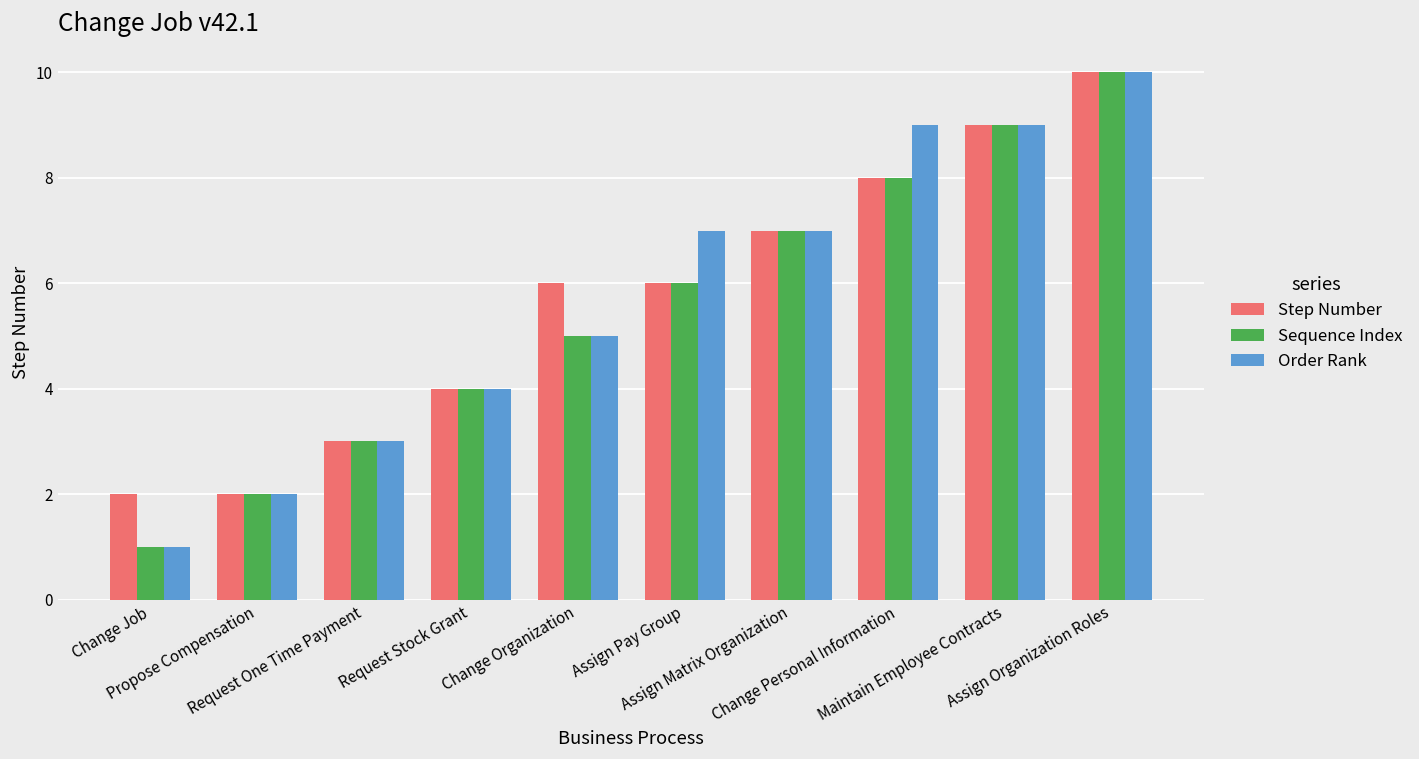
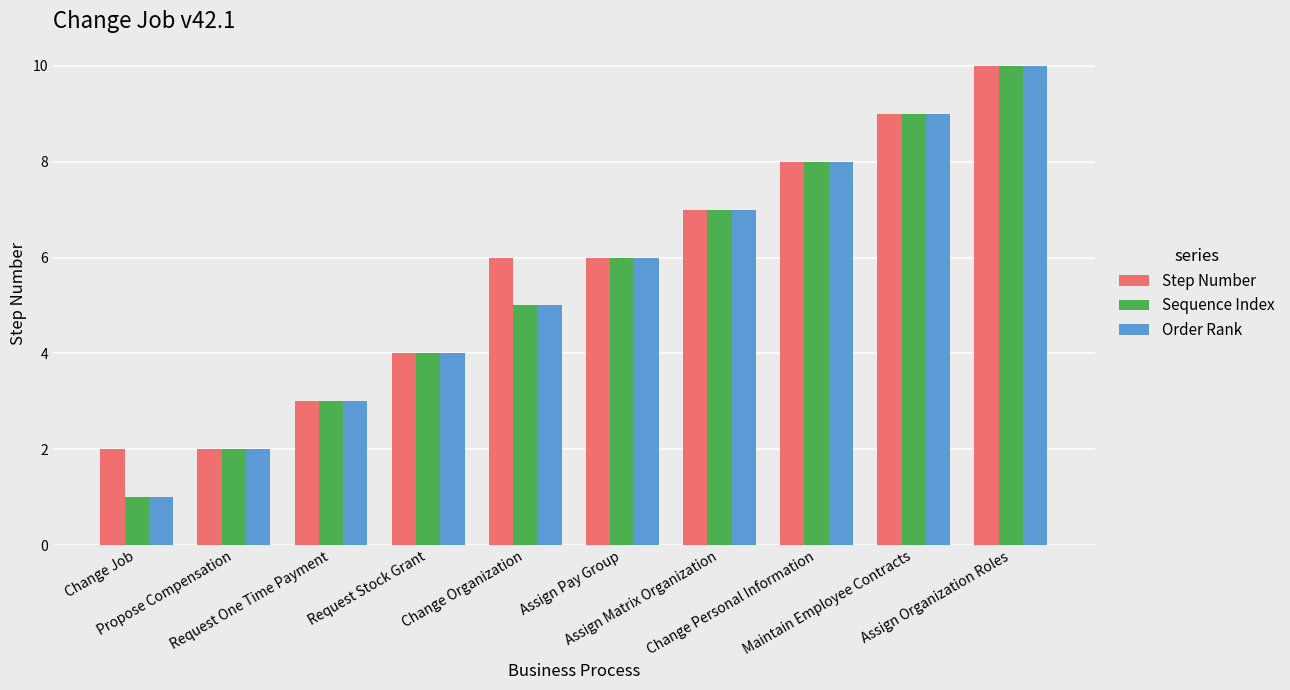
  {
    "Step Number": {
      "Change Job": 2,
      "Propose Compensation": 2,
      "Request One Time Payment": 3,
      "Request Stock Grant": 4,
      "Change Organization": 6,
      "Assign Pay Group": 6,
      "Assign Matrix Organization": 7,
      "Change Personal Information": 8,
      "Maintain Employee Contracts": 9,
      "Assign Organization Roles": 10
    },
    "Sequence Index": {
      "Change Job": 1,
      "Propose Compensation": 2,
      "Request One Time Payment": 3,
      "Request Stock Grant": 4,
      "Change Organization": 5,
      "Assign Pay Group": 6,
      "Assign Matrix Organization": 7,
      "Change Personal Information": 8,
      "Maintain Employee Contracts": 9,
      "Assign Organization Roles": 10
    },
    "Order Rank": {
      "Change Job": 1,
      "Propose Compensation": 2,
      "Request One Time Payment": 3,
      "Request Stock Grant": 4,
      "Change Organization": 5,
-     "Assign Pay Group": 7,
+     "Assign Pay Group": 6,
      "Assign Matrix Organization": 7,
-     "Change Personal Information": 9,
+     "Change Personal Information": 8,
      "Maintain Employee Contracts": 9,
      "Assign Organization Roles": 10
    }
  }
